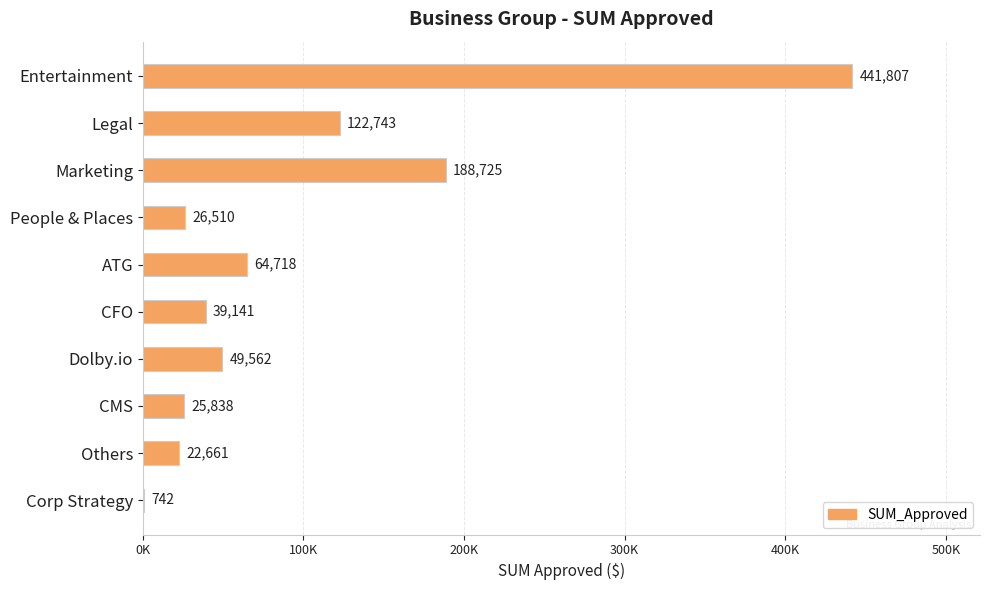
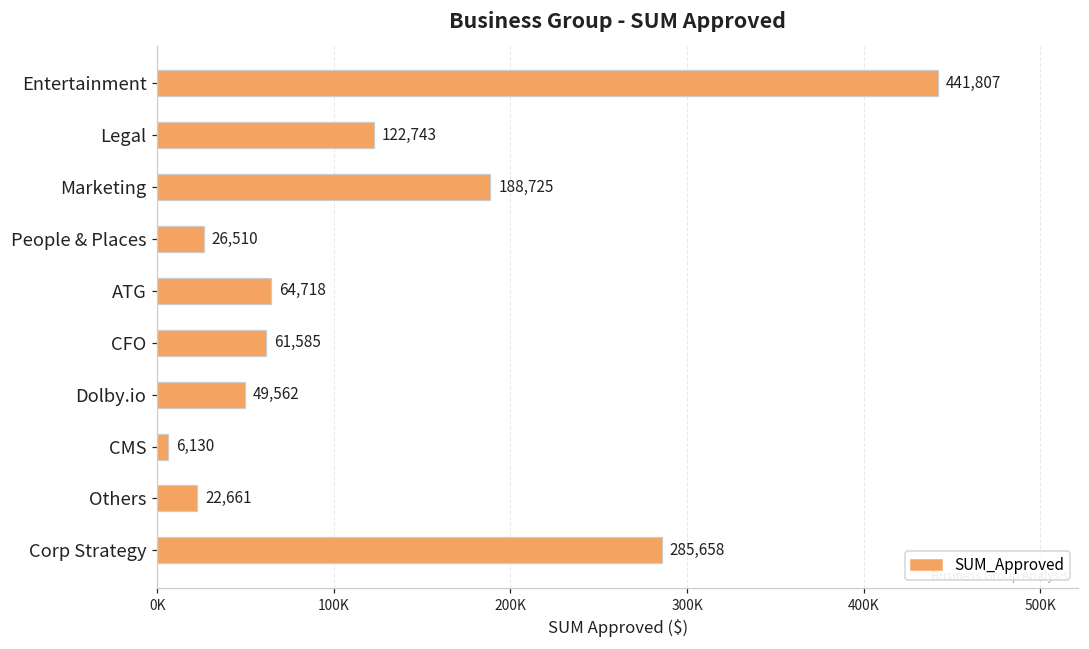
  {
    "Entertainment": "441,807",
    "Legal": "122,743",
    "Marketing": "188,725",
    "People & Places": "26,510",
    "ATG": "64,718",
-   "CFO": "39,141",
+   "CFO": "61,585",
    "Dolby.io": "49,562",
-   "CMS": "25,838",
+   "CMS": "6,130",
    "Others": "22,661",
-   "Corp Strategy": "742"
+   "Corp Strategy": "285,658"
  }
